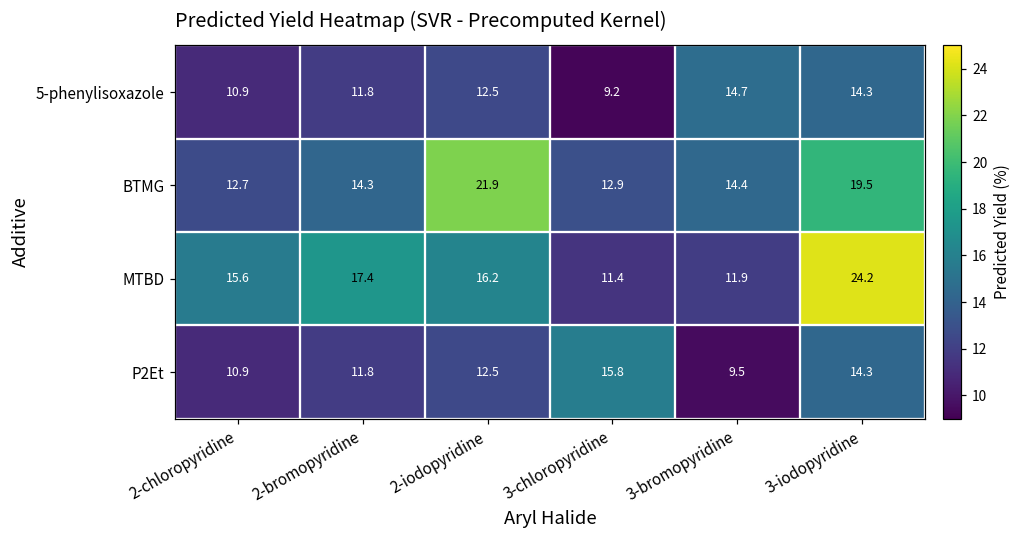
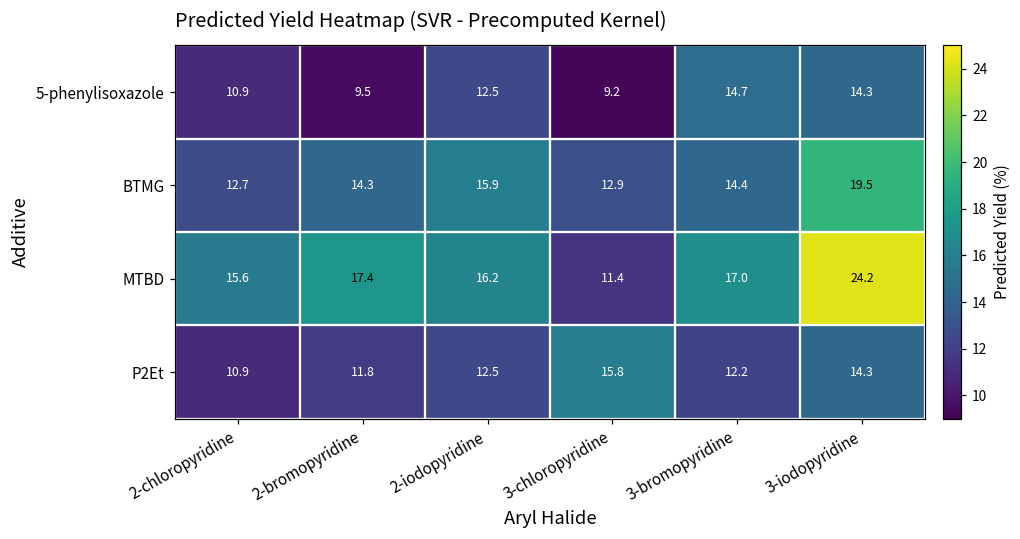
  {
    "5-phenylisoxazole": {
      "2-chloropyridine": 10.9,
-     "2-bromopyridine": 11.8,
+     "2-bromopyridine": 9.5,
      "2-iodopyridine": 12.5,
      "3-chloropyridine": 9.2,
      "3-bromopyridine": 14.7,
      "3-iodopyridine": 14.3
    },
    "BTMG": {
      "2-chloropyridine": 12.7,
      "2-bromopyridine": 14.3,
-     "2-iodopyridine": 21.9,
+     "2-iodopyridine": 15.9,
      "3-chloropyridine": 12.9,
      "3-bromopyridine": 14.4,
      "3-iodopyridine": 19.5
    },
    "MTBD": {
      "2-chloropyridine": 15.6,
      "2-bromopyridine": 17.4,
      "2-iodopyridine": 16.2,
      "3-chloropyridine": 11.4,
-     "3-bromopyridine": 11.9,
+     "3-bromopyridine": 17.0,
      "3-iodopyridine": 24.2
    },
    "P2Et": {
      "2-chloropyridine": 10.9,
      "2-bromopyridine": 11.8,
      "2-iodopyridine": 12.5,
      "3-chloropyridine": 15.8,
-     "3-bromopyridine": 9.5,
+     "3-bromopyridine": 12.2,
      "3-iodopyridine": 14.3
    }
  }
